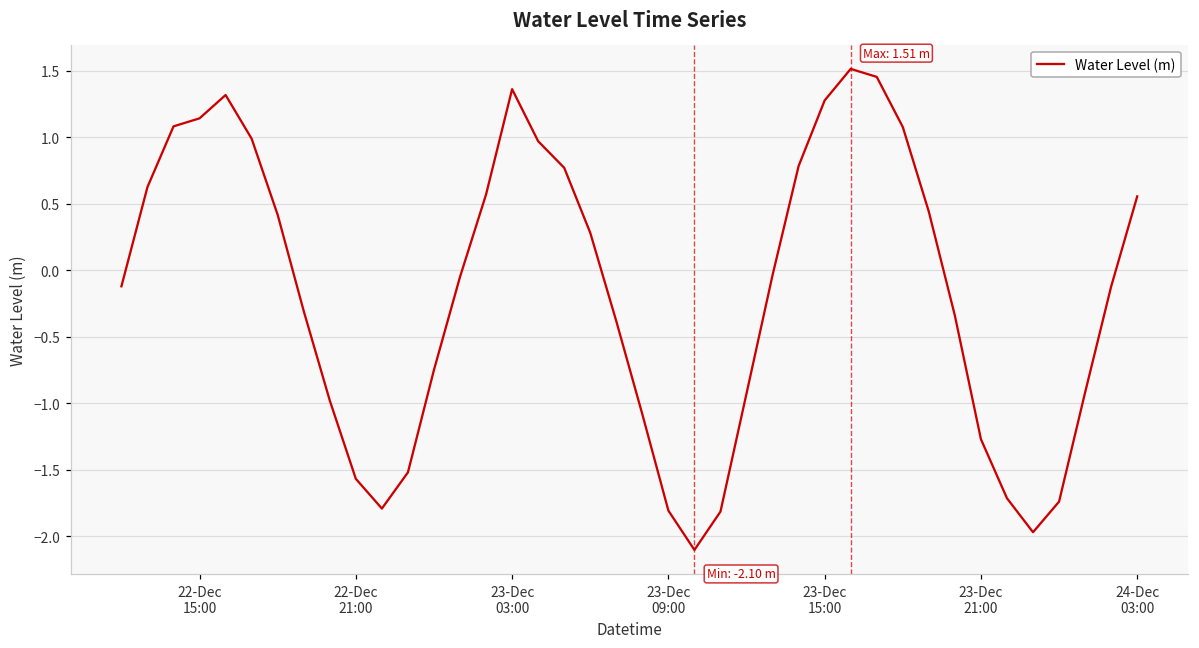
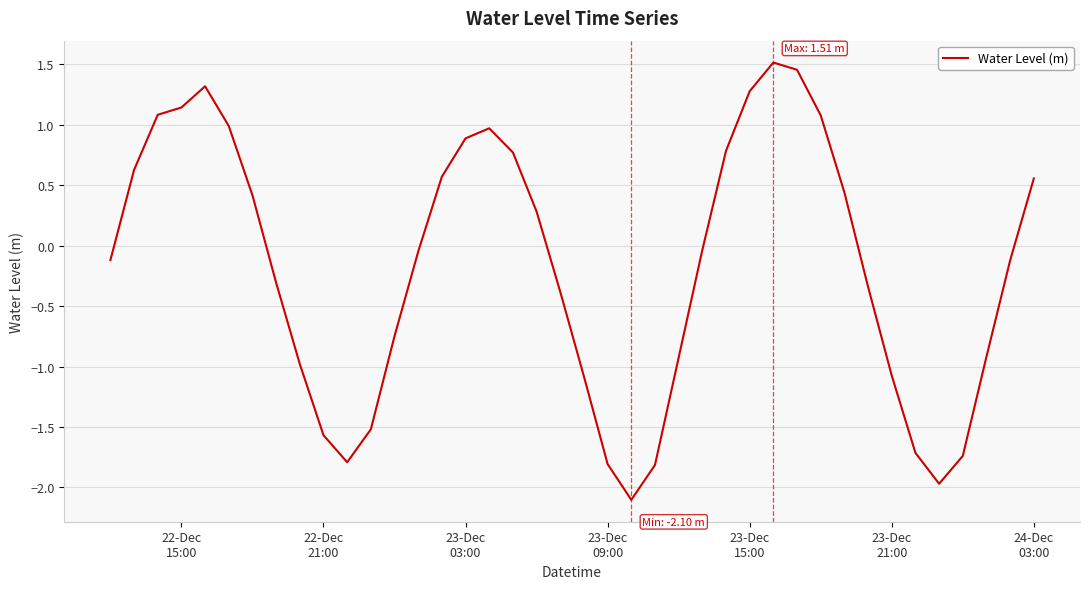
  {
    "22-Dec 15:00": 1.14,
    "22-Dec 21:00": -1.57,
-   "23-Dec 03:00": 1.36,
+   "23-Dec 03:00": 0.89,
    "23-Dec 09:00": -1.81,
    "23-Dec 15:00": 1.28,
-   "23-Dec 21:00": -1.27,
+   "23-Dec 21:00": -1.08,
    "24-Dec 03:00": 0.55
  }
